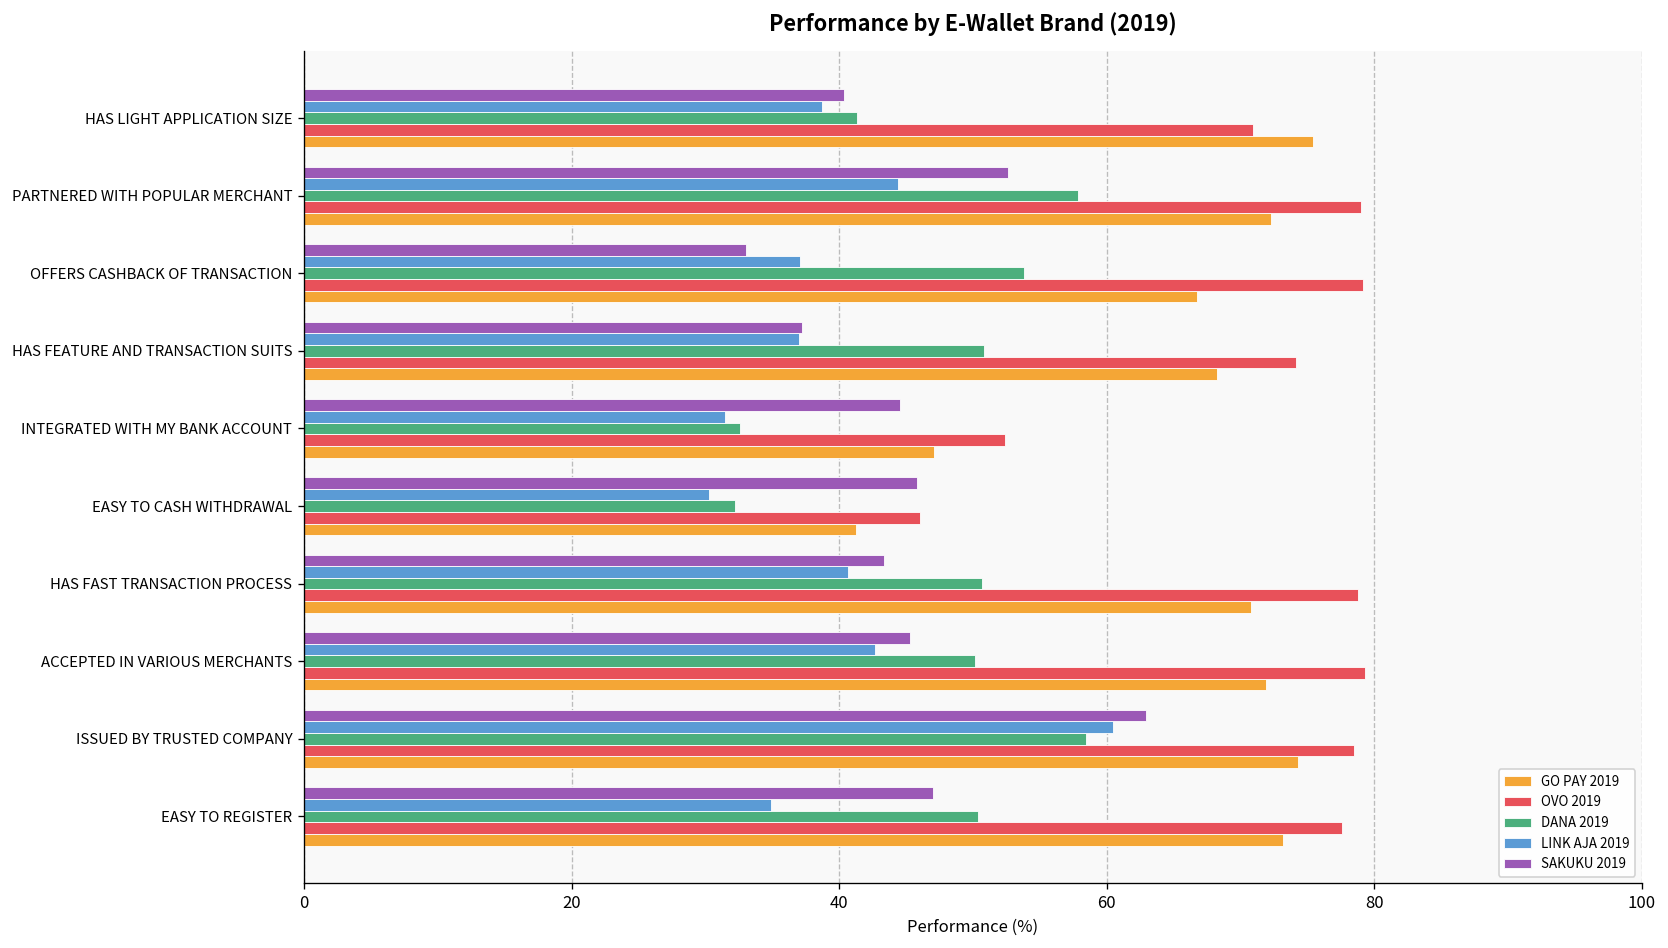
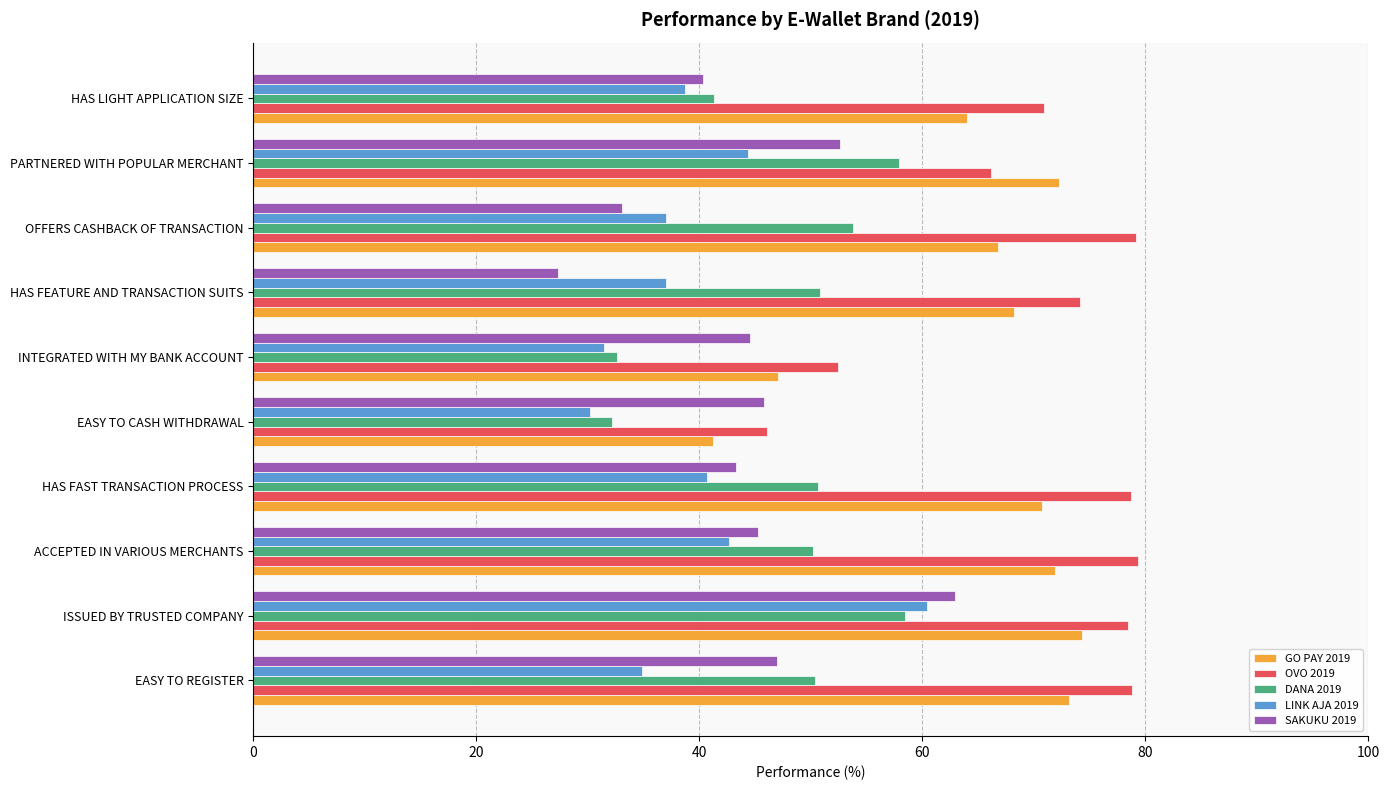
  {
    "GO PAY 2019": {
-     "HAS LIGHT APPLICATION SIZE": 75.4,
+     "HAS LIGHT APPLICATION SIZE": 64.0,
      "PARTNERED WITH POPULAR MERCHANT": 72.3,
      "OFFERS CASHBACK OF TRANSACTION": 66.7,
      "HAS FEATURE AND TRANSACTION SUITS": 68.2,
      "INTEGRATED WITH MY BANK ACCOUNT": 47.1,
      "EASY TO CASH WITHDRAWAL": 41.3,
      "HAS FAST TRANSACTION PROCESS": 70.8,
      "ACCEPTED IN VARIOUS MERCHANTS": 71.9,
      "ISSUED BY TRUSTED COMPANY": 74.3,
      "EASY TO REGISTER": 73.2
    },
    "OVO 2019": {
      "HAS LIGHT APPLICATION SIZE": 70.9,
-     "PARTNERED WITH POPULAR MERCHANT": 79.0,
+     "PARTNERED WITH POPULAR MERCHANT": 66.2,
      "OFFERS CASHBACK OF TRANSACTION": 79.2,
      "HAS FEATURE AND TRANSACTION SUITS": 74.1,
      "INTEGRATED WITH MY BANK ACCOUNT": 52.4,
      "EASY TO CASH WITHDRAWAL": 46.0,
      "HAS FAST TRANSACTION PROCESS": 78.8,
      "ACCEPTED IN VARIOUS MERCHANTS": 79.3,
      "ISSUED BY TRUSTED COMPANY": 78.5,
-     "EASY TO REGISTER": 77.6
+     "EASY TO REGISTER": 78.8
    },
    "DANA 2019": {
      "HAS LIGHT APPLICATION SIZE": 41.4,
      "PARTNERED WITH POPULAR MERCHANT": 57.9,
      "OFFERS CASHBACK OF TRANSACTION": 53.8,
      "HAS FEATURE AND TRANSACTION SUITS": 50.8,
      "INTEGRATED WITH MY BANK ACCOUNT": 32.6,
      "EASY TO CASH WITHDRAWAL": 32.2,
      "HAS FAST TRANSACTION PROCESS": 50.7,
      "ACCEPTED IN VARIOUS MERCHANTS": 50.2,
      "ISSUED BY TRUSTED COMPANY": 58.5,
      "EASY TO REGISTER": 50.4
    },
    "LINK AJA 2019": {
      "HAS LIGHT APPLICATION SIZE": 38.7,
      "PARTNERED WITH POPULAR MERCHANT": 44.4,
      "OFFERS CASHBACK OF TRANSACTION": 37.0,
      "HAS FEATURE AND TRANSACTION SUITS": 37.0,
      "INTEGRATED WITH MY BANK ACCOUNT": 31.5,
      "EASY TO CASH WITHDRAWAL": 30.2,
      "HAS FAST TRANSACTION PROCESS": 40.7,
      "ACCEPTED IN VARIOUS MERCHANTS": 42.7,
      "ISSUED BY TRUSTED COMPANY": 60.5,
      "EASY TO REGISTER": 34.9
    },
    "SAKUKU 2019": {
      "HAS LIGHT APPLICATION SIZE": 40.4,
      "PARTNERED WITH POPULAR MERCHANT": 52.6,
      "OFFERS CASHBACK OF TRANSACTION": 33.0,
-     "HAS FEATURE AND TRANSACTION SUITS": 37.2,
+     "HAS FEATURE AND TRANSACTION SUITS": 27.3,
      "INTEGRATED WITH MY BANK ACCOUNT": 44.6,
      "EASY TO CASH WITHDRAWAL": 45.8,
      "HAS FAST TRANSACTION PROCESS": 43.3,
      "ACCEPTED IN VARIOUS MERCHANTS": 45.3,
      "ISSUED BY TRUSTED COMPANY": 63.0,
      "EASY TO REGISTER": 47.0
    }
  }
